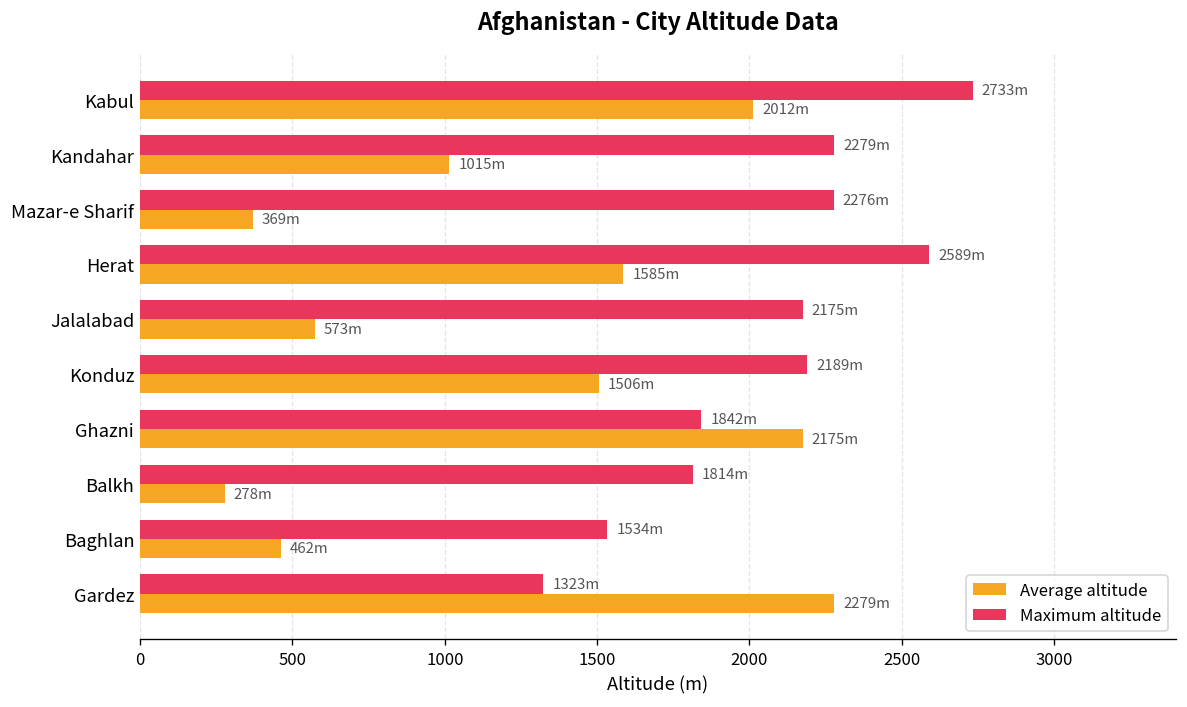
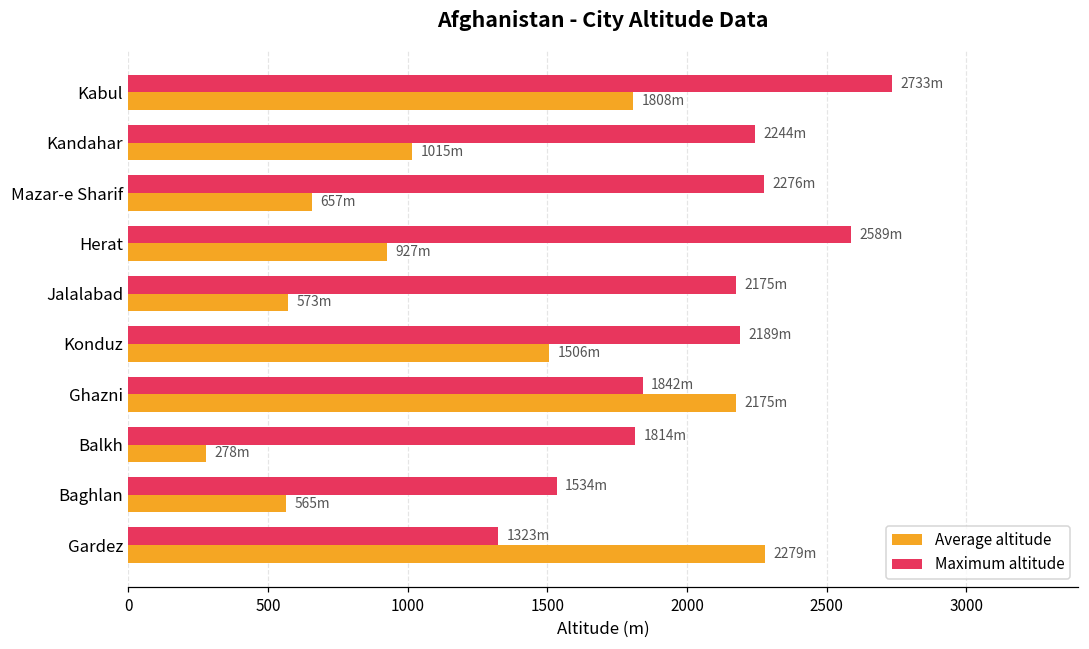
  {
    "Average altitude": {
-     "Kabul": "2012m",
+     "Kabul": "1808m",
      "Kandahar": "1015m",
-     "Mazar-e Sharif": "369m",
-     "Herat": "1585m",
+     "Mazar-e Sharif": "657m",
+     "Herat": "927m",
      "Jalalabad": "573m",
      "Konduz": "1506m",
      "Ghazni": "2175m",
      "Balkh": "278m",
-     "Baghlan": "462m",
+     "Baghlan": "565m",
      "Gardez": "2279m"
    },
    "Maximum altitude": {
      "Kabul": "2733m",
-     "Kandahar": "2279m",
+     "Kandahar": "2244m",
      "Mazar-e Sharif": "2276m",
      "Herat": "2589m",
      "Jalalabad": "2175m",
      "Konduz": "2189m",
      "Ghazni": "1842m",
      "Balkh": "1814m",
      "Baghlan": "1534m",
      "Gardez": "1323m"
    }
  }
